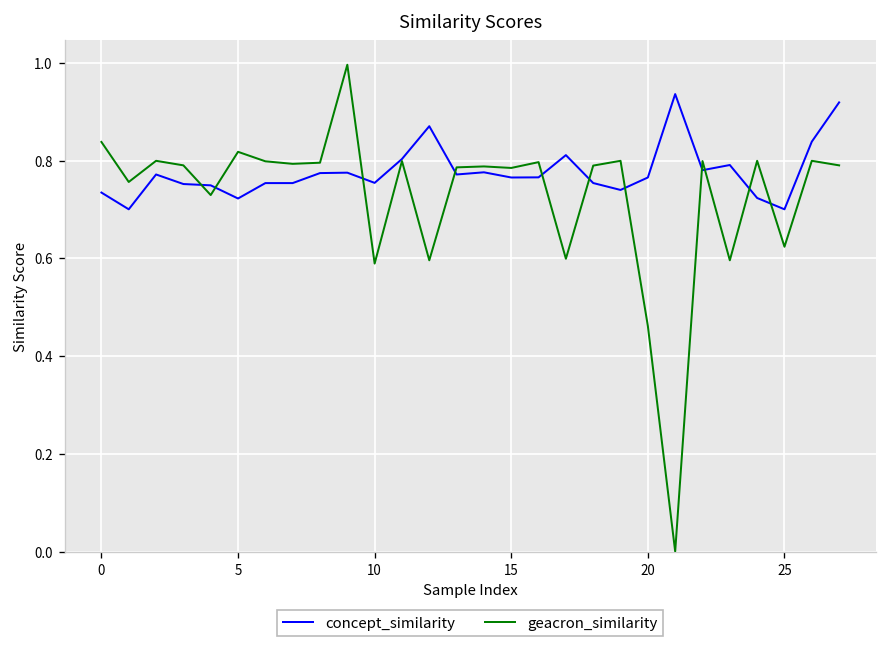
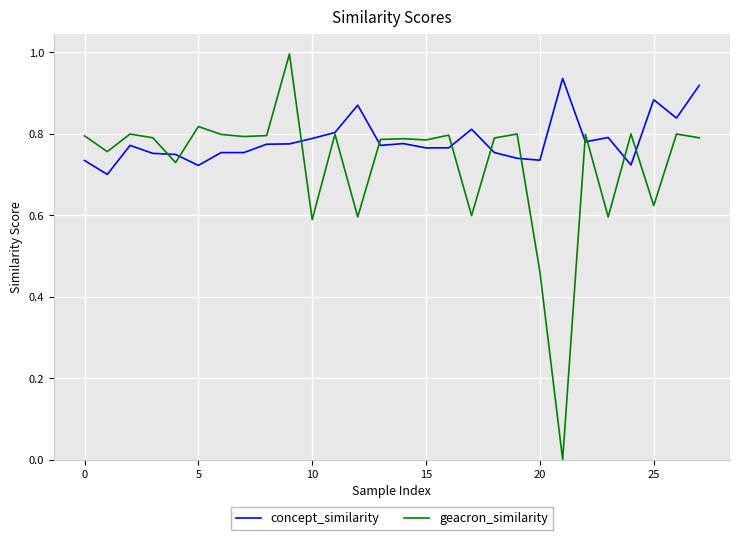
  {
    "concept_similarity": {
      "0": 0.73,
      "5": 0.72,
-     "10": 0.75,
+     "10": 0.79,
      "15": 0.77,
-     "20": 0.77,
-     "25": 0.70
+     "20": 0.74,
+     "25": 0.88
    },
    "geacron_similarity": {
-     "0": 0.84,
+     "0": 0.80,
      "5": 0.82,
      "10": 0.59,
      "15": 0.79,
      "20": 0.46,
      "25": 0.62
    }
  }
